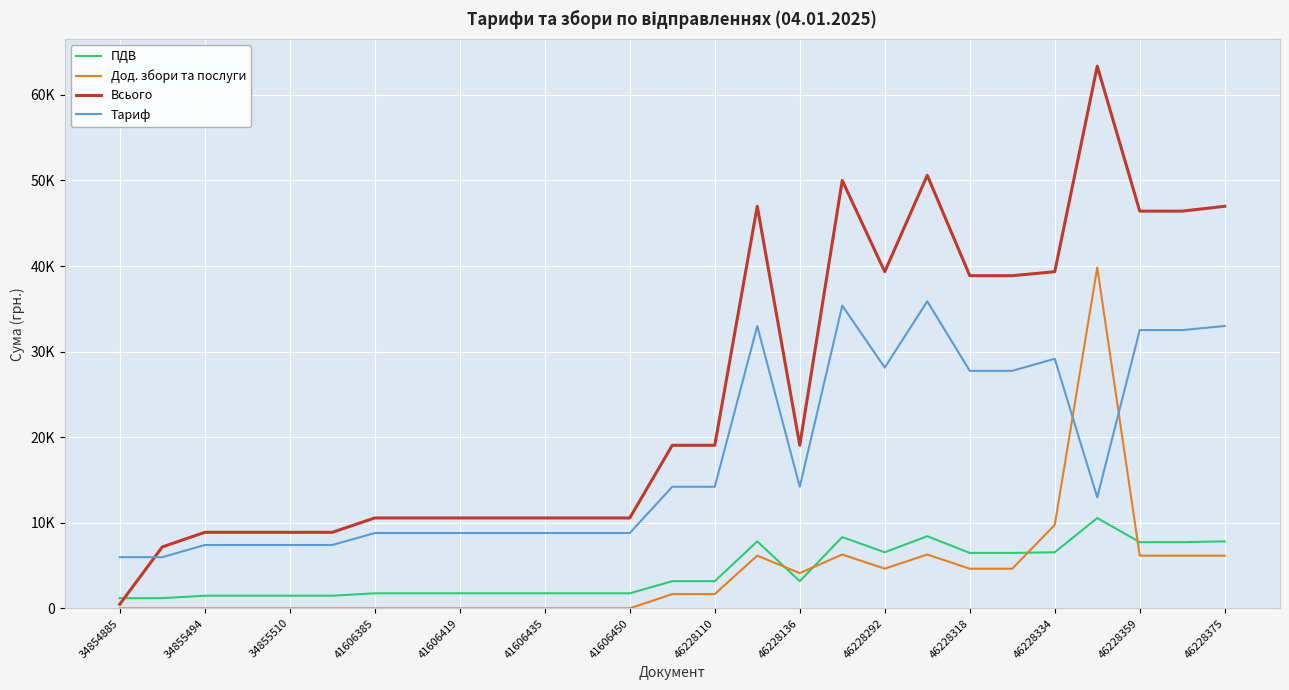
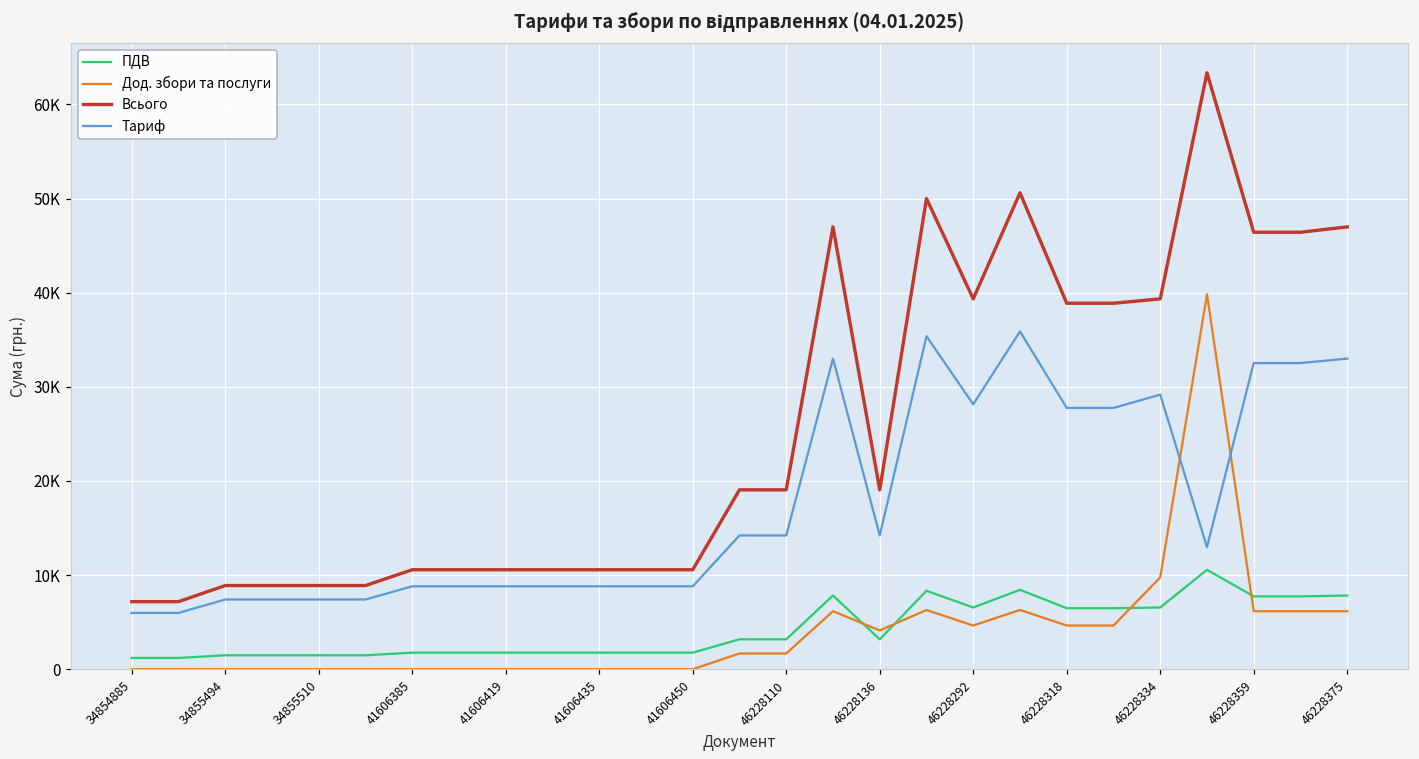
  {
    "ПДВ": {
      "34854885": 1000,
      "34855494": 1000,
      "34855510": 1000,
      "41606385": 2000,
      "41606419": 2000,
      "41606435": 2000,
      "41606450": 2000,
      "46228110": 3000,
      "46228136": 3000,
      "46228292": 7000,
      "46228318": 6000,
      "46228334": 7000,
      "46228359": 8000,
      "46228375": 8000
    },
    "Дод. збори та послуги": {
      "34854885": 0,
      "34855494": 0,
      "34855510": 0,
      "41606385": 0,
      "41606419": 0,
      "41606435": 0,
      "41606450": 0,
      "46228110": 2000,
      "46228136": 4000,
      "46228292": 5000,
      "46228318": 5000,
      "46228334": 10000,
      "46228359": 6000,
      "46228375": 6000
    },
    "Всього": {
-     "34854885": 0,
+     "34854885": 7000,
      "34855494": 9000,
      "34855510": 9000,
      "41606385": 11000,
      "41606419": 11000,
      "41606435": 11000,
      "41606450": 11000,
      "46228110": 19000,
      "46228136": 19000,
      "46228292": 39000,
      "46228318": 39000,
      "46228334": 39000,
      "46228359": 46000,
      "46228375": 47000
    },
    "Тариф": {
      "34854885": 6000,
      "34855494": 7000,
      "34855510": 7000,
      "41606385": 9000,
      "41606419": 9000,
      "41606435": 9000,
      "41606450": 9000,
      "46228110": 14000,
      "46228136": 14000,
      "46228292": 28000,
      "46228318": 28000,
      "46228334": 29000,
      "46228359": 33000,
      "46228375": 33000
    }
  }
